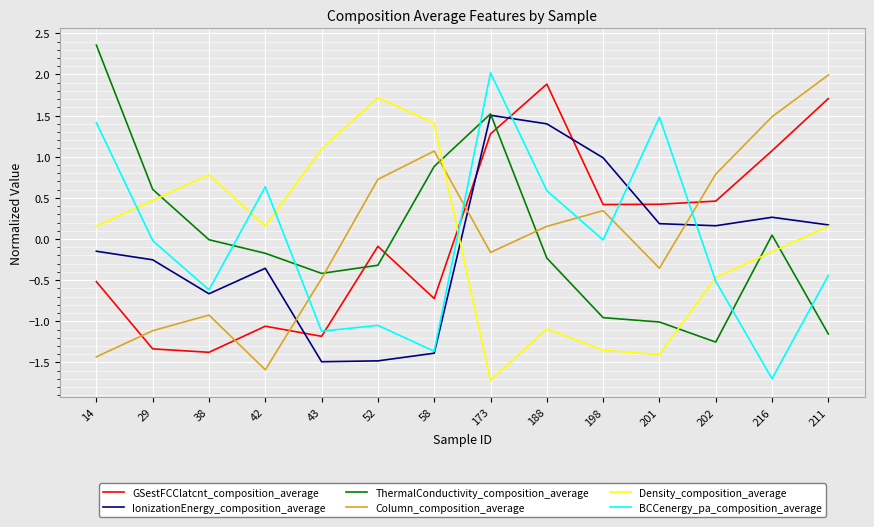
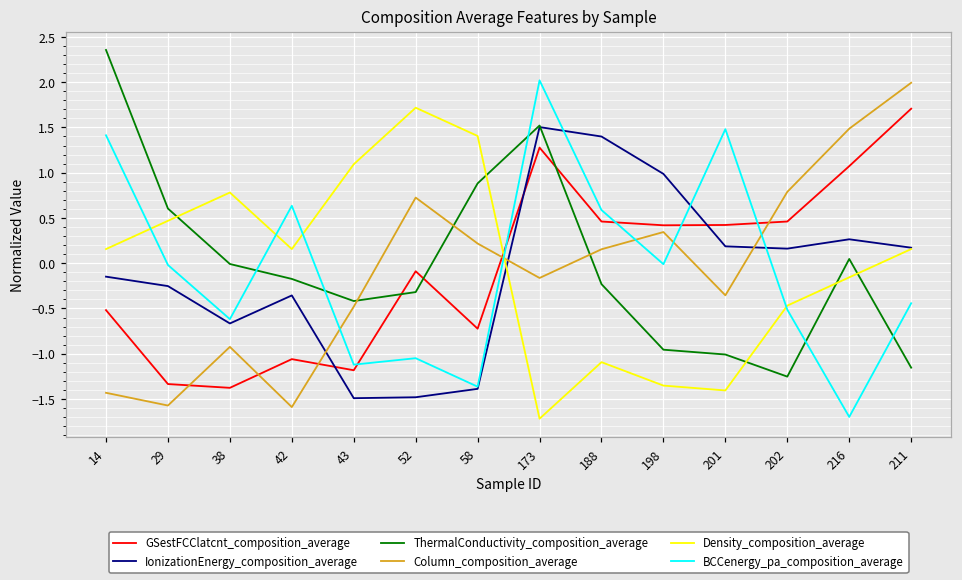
  {
    "GSestFCClatcnt_composition_average": {
      "14": -0.5,
      "29": -1.3,
      "38": -1.4,
      "42": -1.1,
      "43": -1.2,
      "52": -0.1,
      "58": -0.7,
      "173": 1.3,
-     "188": 1.9,
+     "188": 0.5,
      "198": 0.4,
      "201": 0.4,
      "202": 0.5,
      "216": 1.1,
      "211": 1.7
    },
    "IonizationEnergy_composition_average": {
      "14": -0.1,
      "29": -0.3,
      "38": -0.7,
      "42": -0.4,
      "43": -1.5,
      "52": -1.5,
      "188": 1.4,
      "198": 1.0,
      "201": 0.2,
      "202": 0.2,
      "216": 0.3
    },
    "ThermalConductivity_composition_average": {
      "14": 2.4,
      "29": 0.6,
      "38": 0.0,
      "42": -0.2,
      "43": -0.4,
      "52": -0.3,
      "58": 0.9,
      "188": -0.2,
      "198": -1.0,
      "201": -1.0,
      "202": -1.3,
      "216": 0.0,
      "211": -1.2
    },
    "Column_composition_average": {
      "14": -1.4,
-     "29": -1.1,
+     "29": -1.6,
      "38": -0.9,
      "42": -1.6,
      "43": -0.5,
      "52": 0.7,
-     "58": 1.1,
+     "58": 0.2,
      "173": -0.2,
      "188": 0.2,
      "198": 0.3,
      "201": -0.4,
      "202": 0.8,
      "216": 1.5,
      "211": 2.0
    },
    "Density_composition_average": {
      "14": 0.2,
      "29": 0.5,
      "38": 0.8,
      "42": 0.2,
      "43": 1.1,
      "52": 1.7,
      "58": 1.4,
      "173": -1.7,
      "188": -1.1,
      "198": -1.4,
      "201": -1.4,
      "202": -0.5,
      "216": -0.2
    },
    "BCCenergy_pa_composition_average": {
      "14": 1.4,
      "29": 0.0,
      "38": -0.6,
      "42": 0.6,
      "43": -1.1,
      "52": -1.0,
      "173": 2.0,
      "188": 0.6,
      "198": 0.0,
      "201": 1.5,
      "202": -0.5,
      "216": -1.7,
      "211": -0.4
    }
  }
